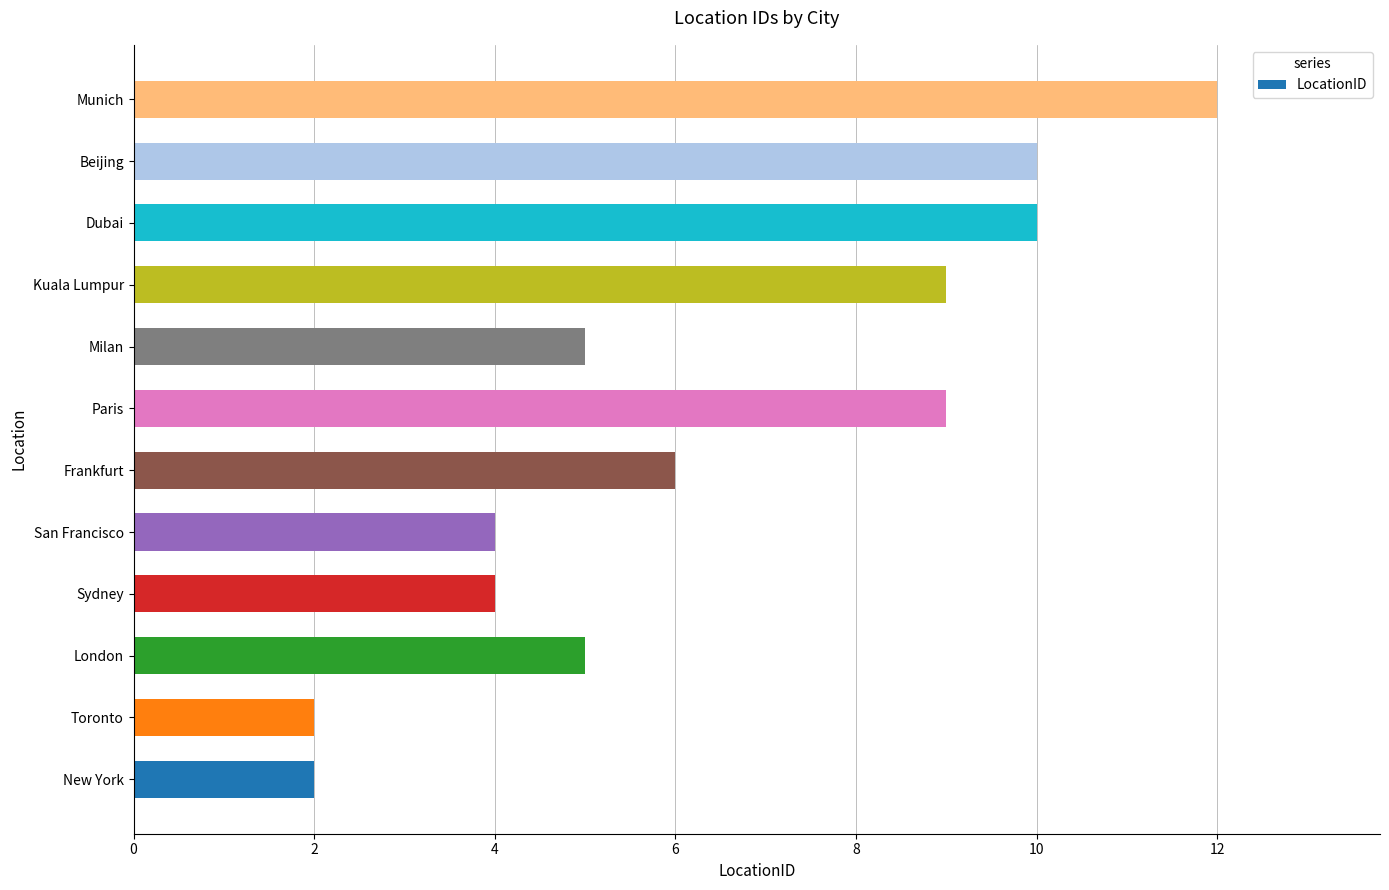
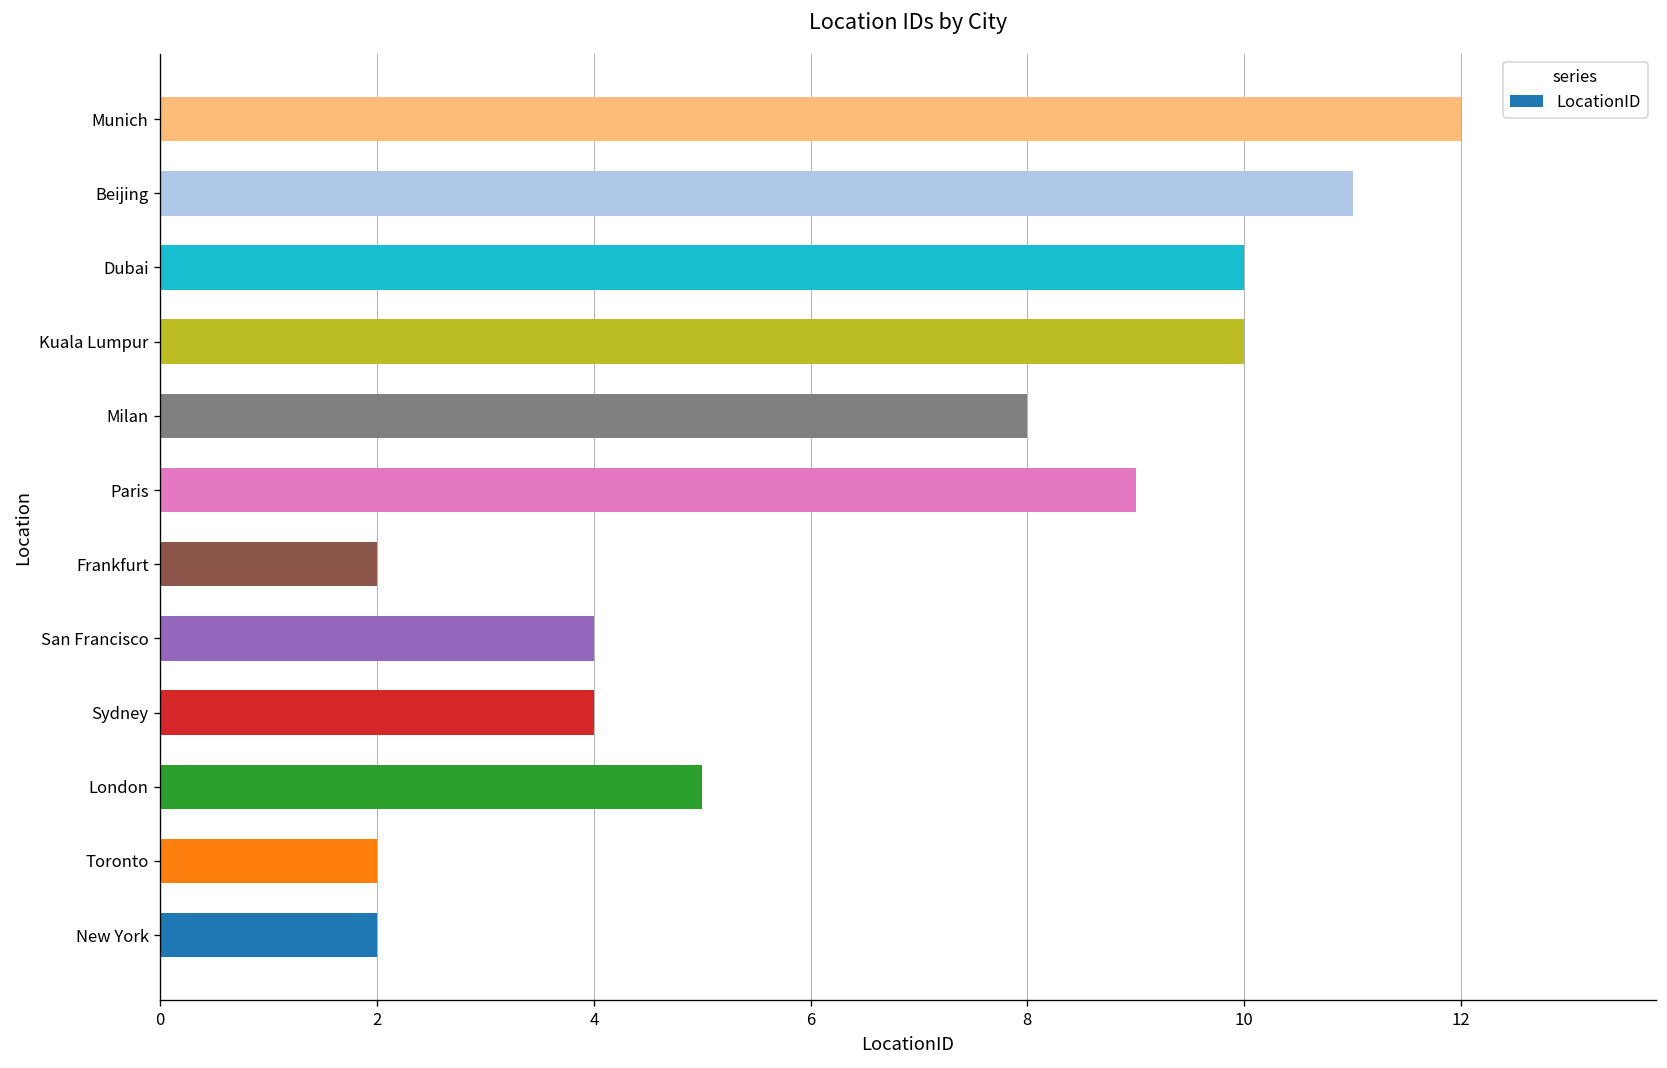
  {
    "Munich": 12,
-   "Beijing": 10,
+   "Beijing": 11,
    "Dubai": 10,
-   "Kuala Lumpur": 9,
-   "Milan": 5,
+   "Kuala Lumpur": 10,
+   "Milan": 8,
    "Paris": 9,
-   "Frankfurt": 6,
+   "Frankfurt": 2,
    "San Francisco": 4,
    "Sydney": 4,
    "London": 5,
    "Toronto": 2,
    "New York": 2
  }
